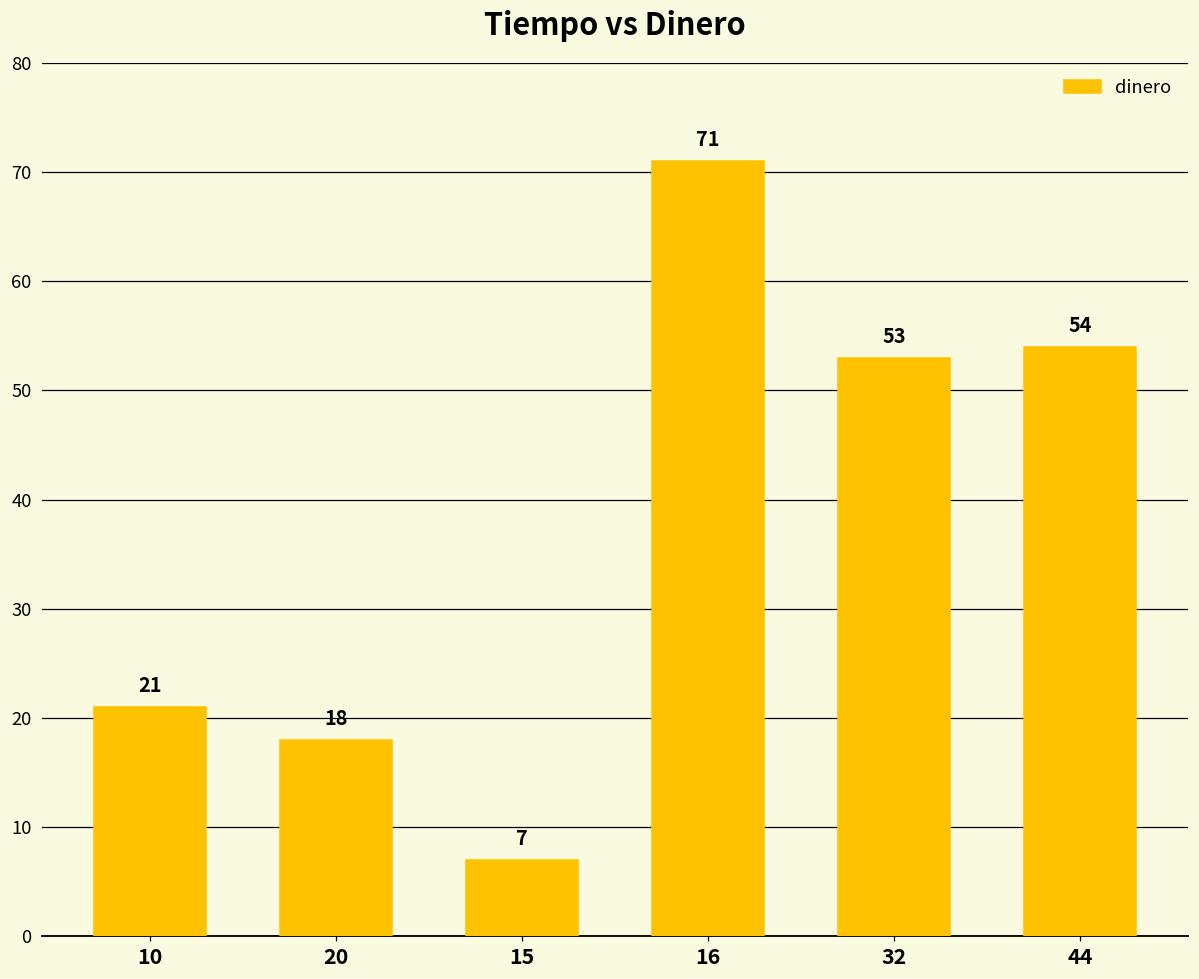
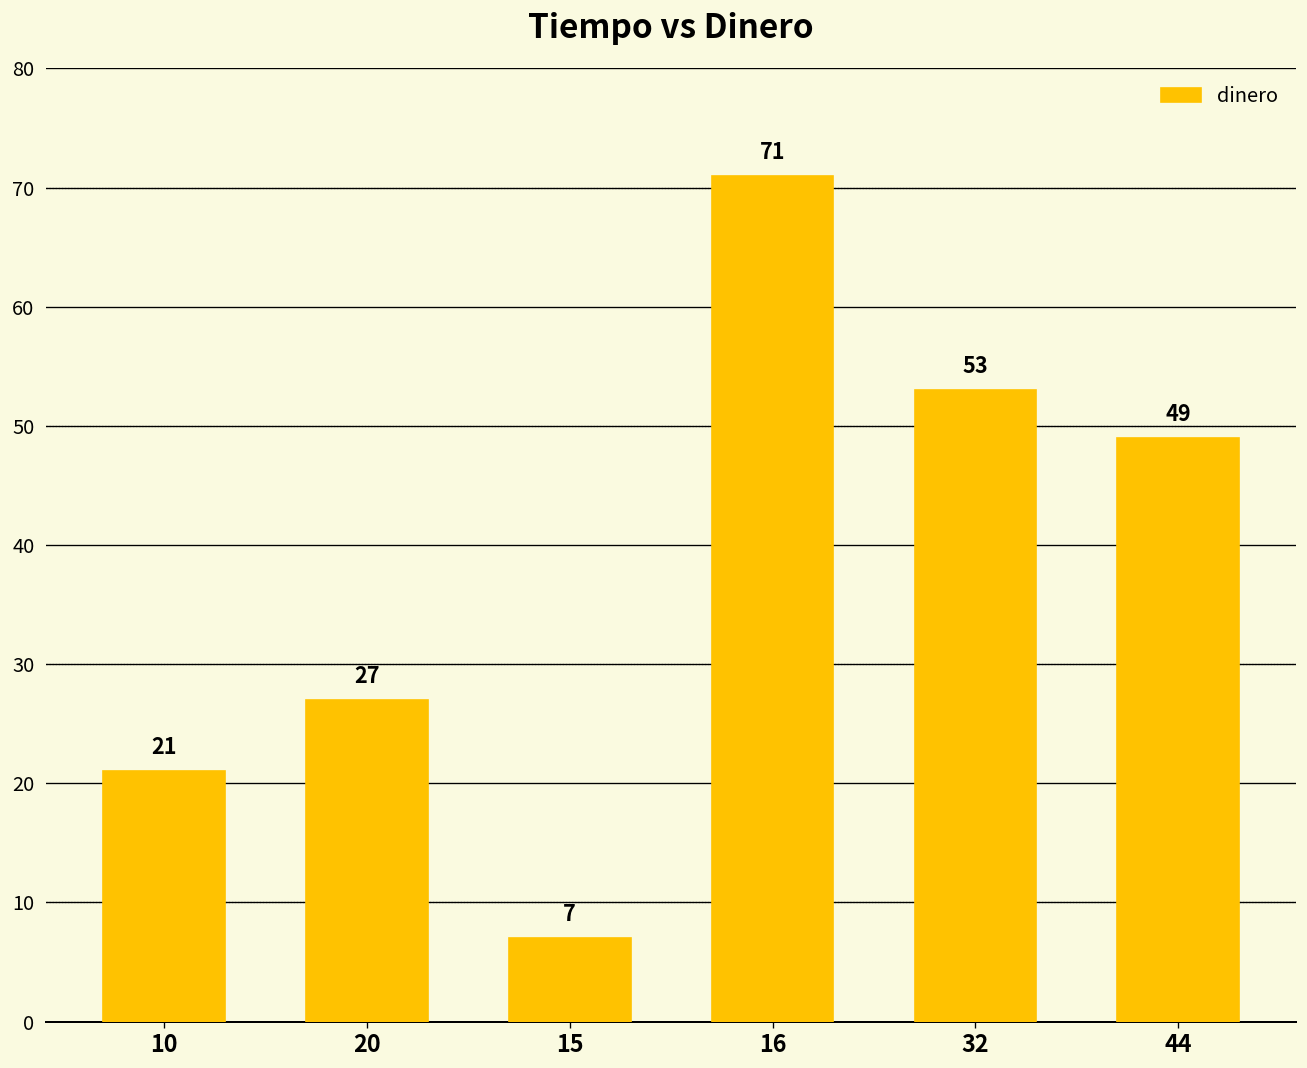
  {
    "10": 21,
-   "20": 18,
+   "20": 27,
    "15": 7,
    "16": 71,
    "32": 53,
-   "44": 54
+   "44": 49
  }
